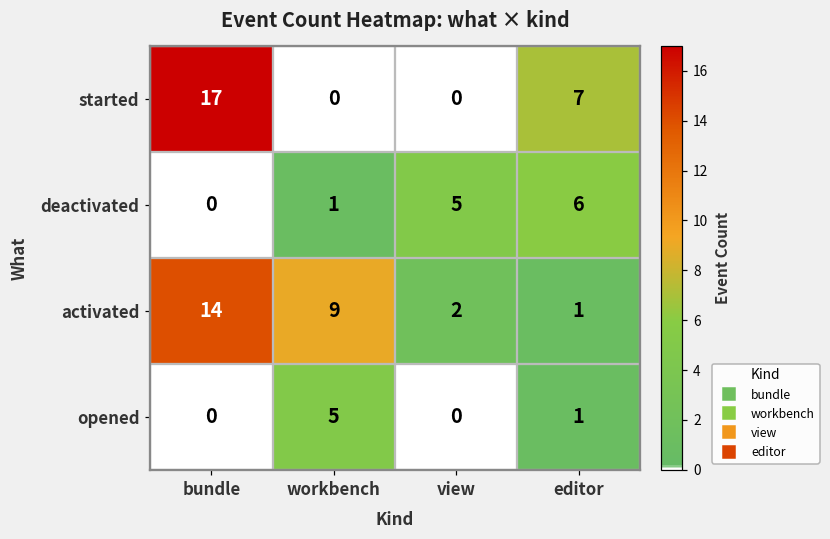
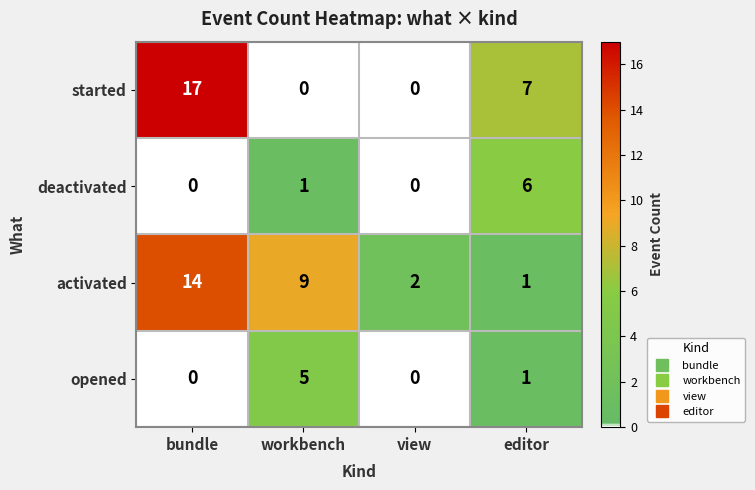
  {
    "started": {
      "bundle": 17,
      "workbench": 0,
      "view": 0,
      "editor": 7
    },
    "deactivated": {
      "bundle": 0,
      "workbench": 1,
-     "view": 5,
+     "view": 0,
      "editor": 6
    },
    "activated": {
      "bundle": 14,
      "workbench": 9,
      "view": 2,
      "editor": 1
    },
    "opened": {
      "bundle": 0,
      "workbench": 5,
      "view": 0,
      "editor": 1
    }
  }
